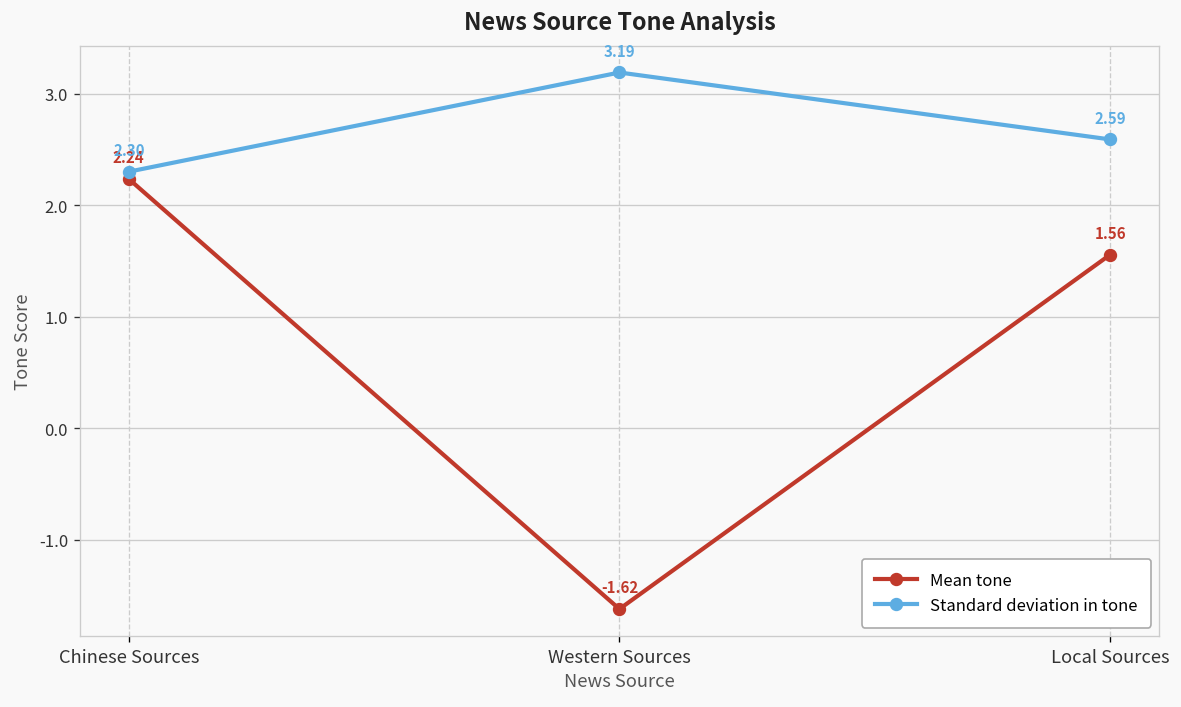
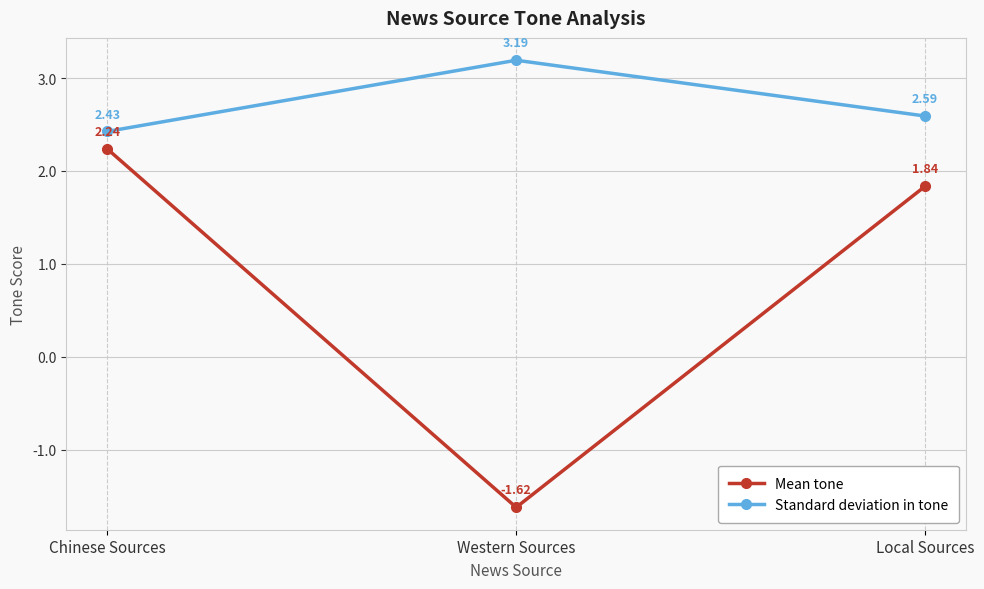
  {
    "Mean tone": {
      "Western Sources": -1.62,
-     "Local Sources": 1.56
+     "Local Sources": 1.84
    },
    "Standard deviation in tone": {
-     "Chinese Sources": 2.30,
+     "Chinese Sources": 2.43,
      "Western Sources": 3.19,
      "Local Sources": 2.59
    }
  }
